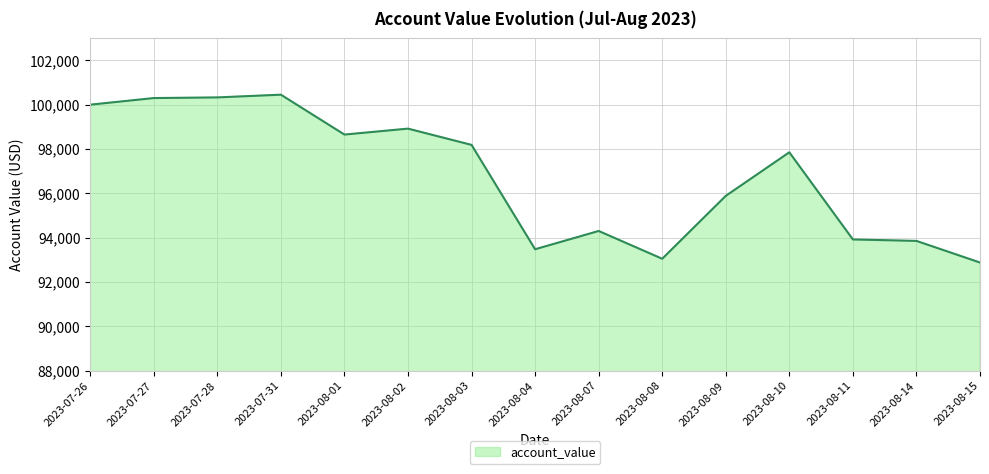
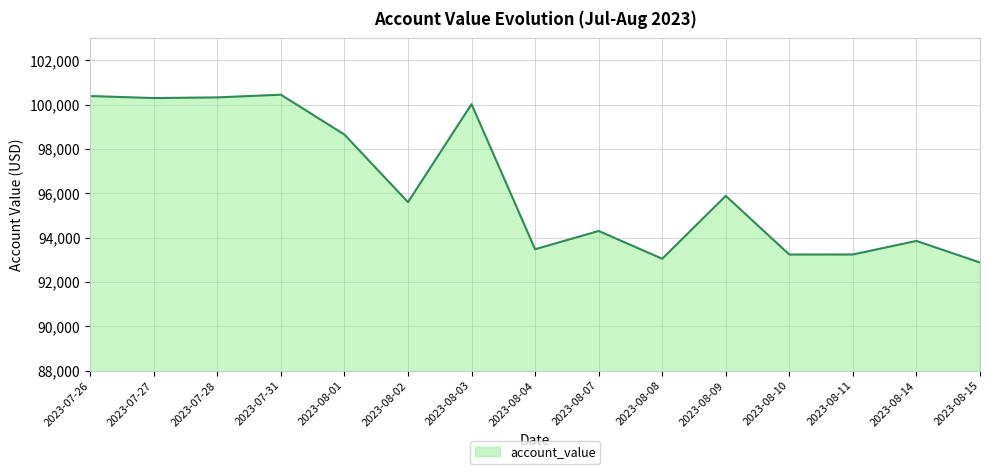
  {
-   "2023-07-26": "100,000",
+   "2023-07-26": "100,400",
    "2023-07-27": "100,300",
    "2023-07-28": "100,300",
    "2023-07-31": "100,500",
    "2023-08-01": "98,700",
-   "2023-08-02": "98,900",
-   "2023-08-03": "98,200",
+   "2023-08-02": "95,600",
+   "2023-08-03": "100,000",
    "2023-08-04": "93,500",
    "2023-08-07": "94,300",
    "2023-08-08": "93,000",
    "2023-08-09": "95,900",
-   "2023-08-10": "97,900",
-   "2023-08-11": "93,900",
+   "2023-08-10": "93,200",
+   "2023-08-11": "93,200",
    "2023-08-14": "93,900",
    "2023-08-15": "92,900"
  }
